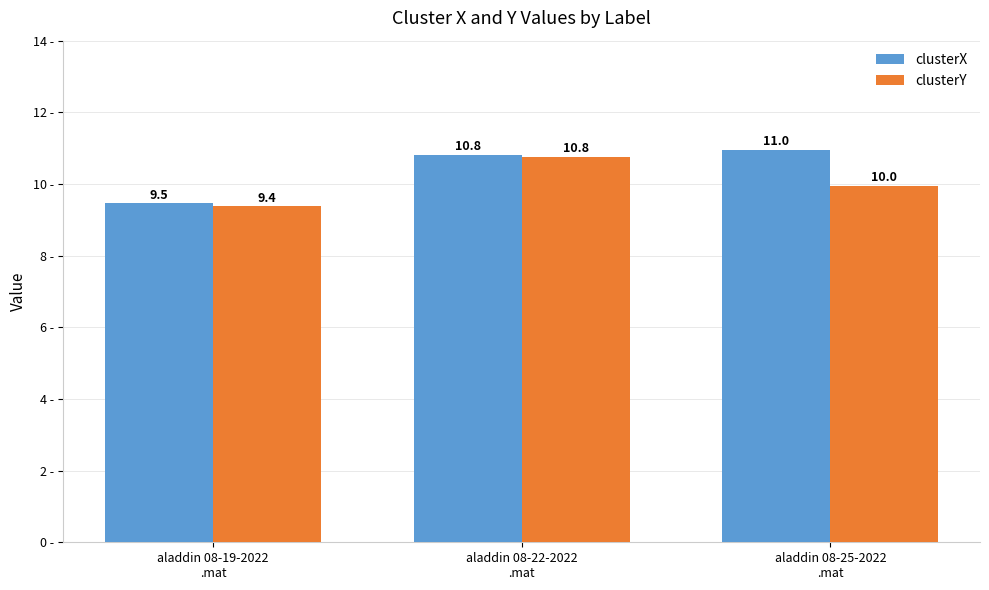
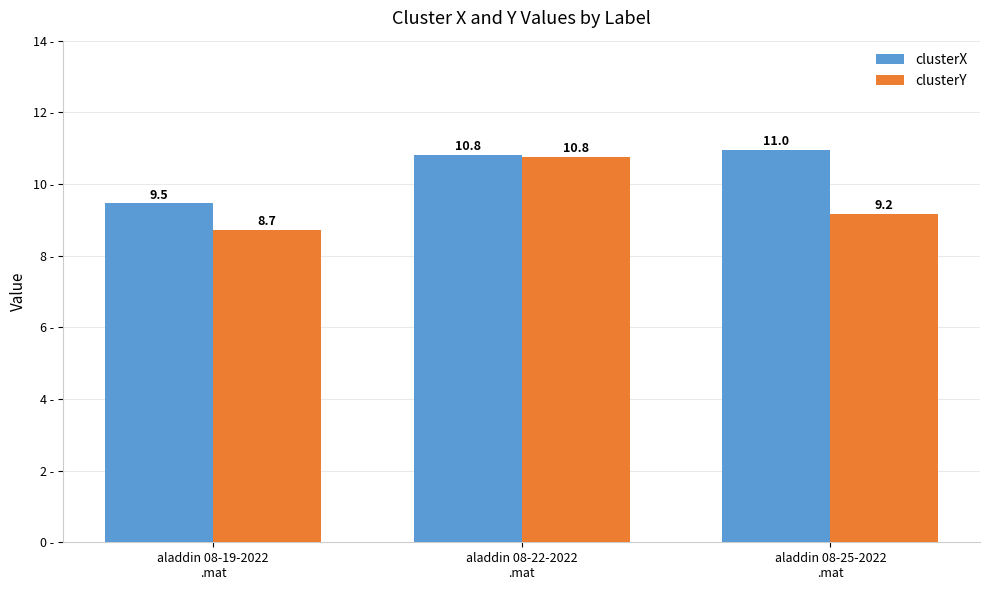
  {
    "clusterX": {
      "aladdin 08-19-2022 .mat": 9.5,
      "aladdin 08-22-2022 .mat": 10.8,
      "aladdin 08-25-2022 .mat": 11.0
    },
    "clusterY": {
-     "aladdin 08-19-2022 .mat": 9.4,
+     "aladdin 08-19-2022 .mat": 8.7,
      "aladdin 08-22-2022 .mat": 10.8,
-     "aladdin 08-25-2022 .mat": 10.0
+     "aladdin 08-25-2022 .mat": 9.2
    }
  }
